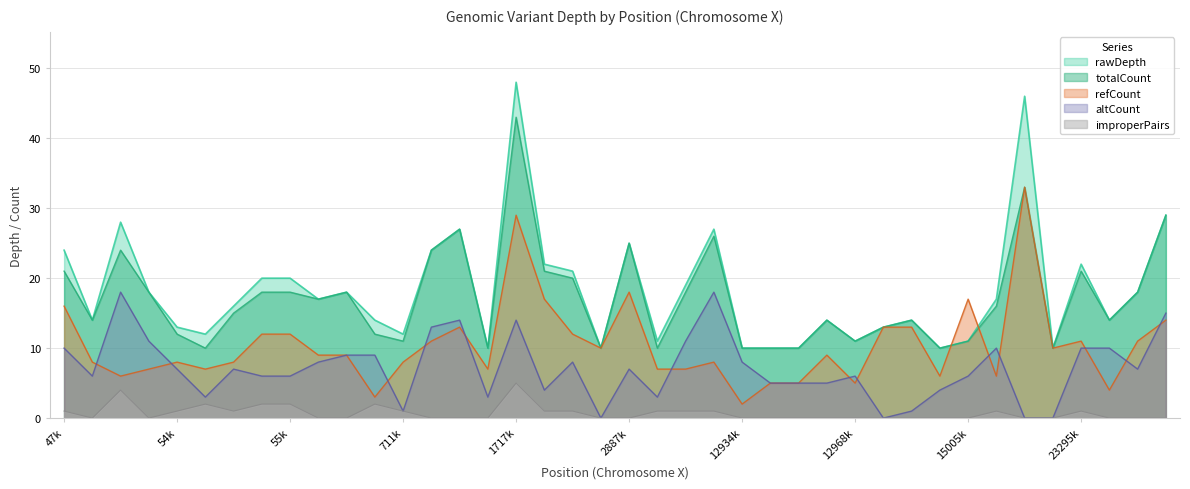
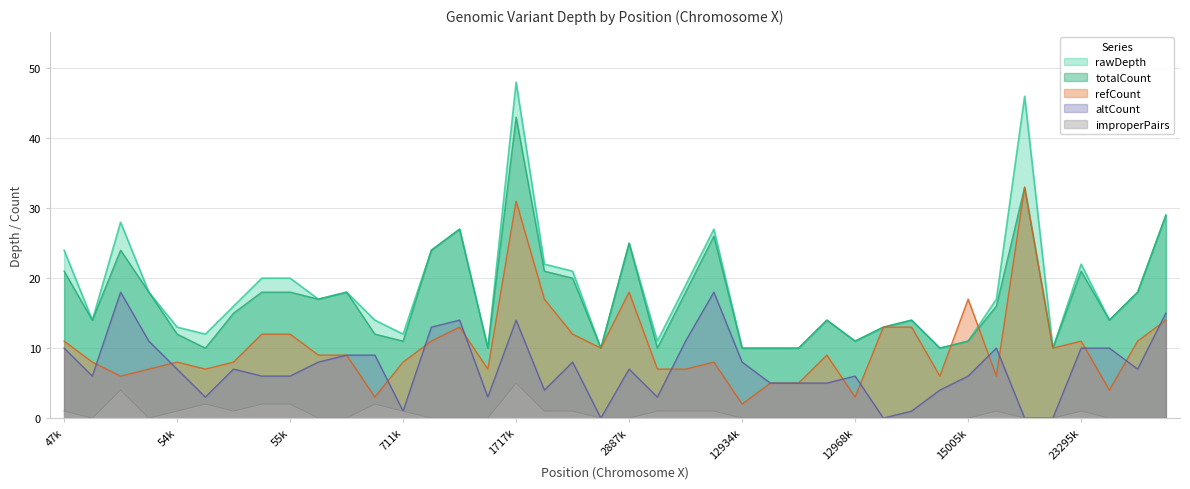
  {
    "refCount": {
-     "47k": 16,
+     "47k": 11,
      "54k": 8,
      "55k": 12,
      "711k": 8,
-     "1717k": 29,
+     "1717k": 31,
      "2887k": 18,
      "12934k": 2,
-     "12968k": 5,
+     "12968k": 3,
      "15005k": 17,
      "23295k": 11
    }
  }
